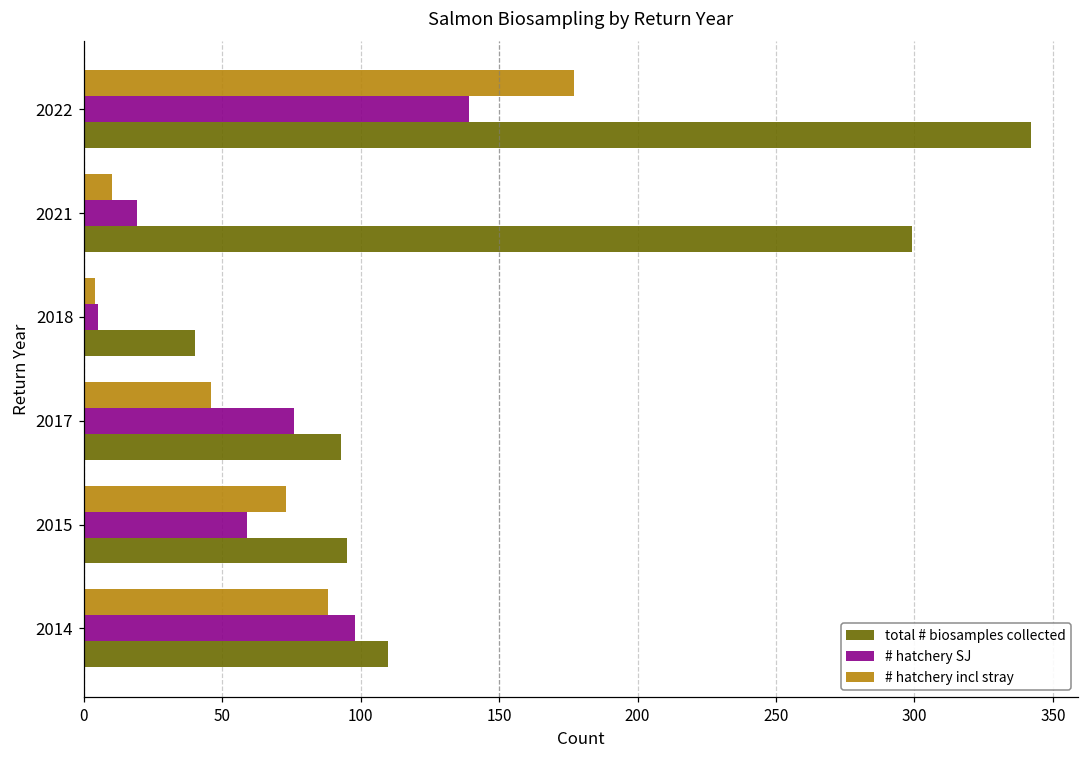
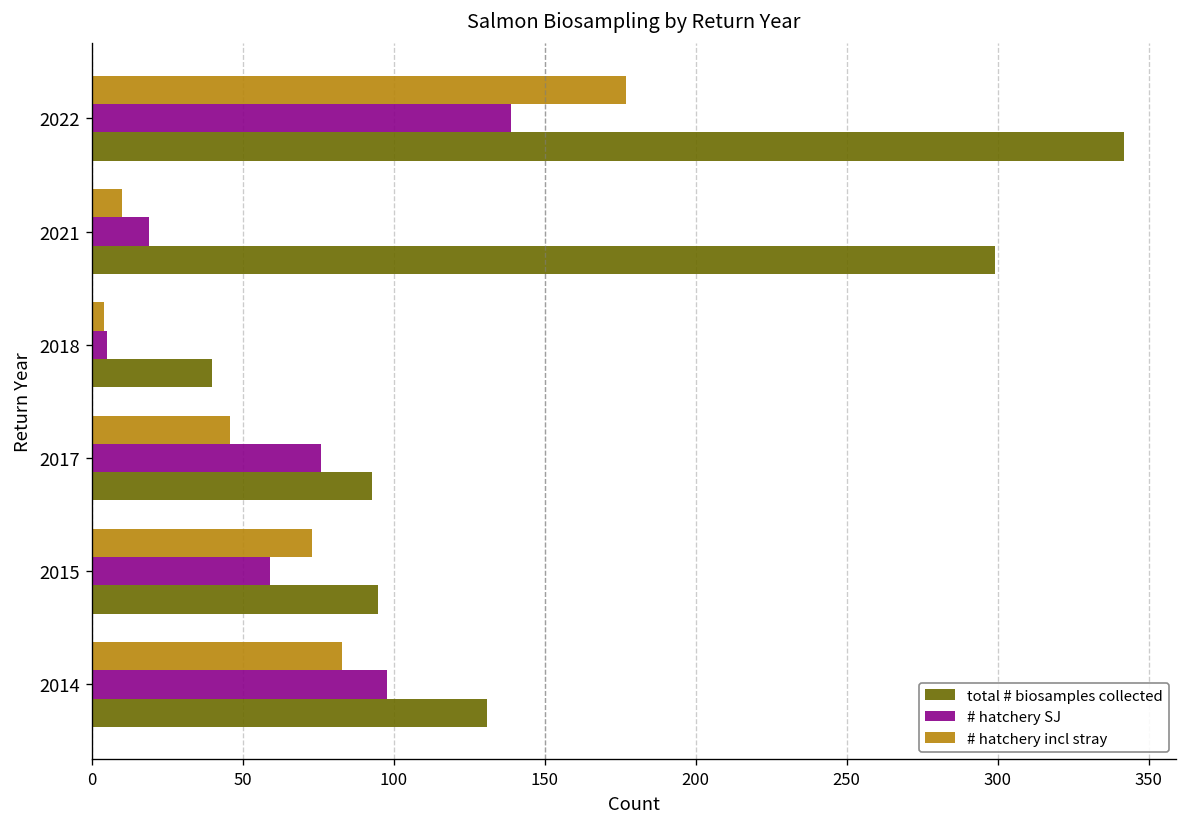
  {
    "total # biosamples collected": {
      "2022": 342,
      "2021": 299,
      "2018": 40,
      "2017": 93,
      "2015": 95,
-     "2014": 110
+     "2014": 131
    },
    "# hatchery SJ": {
      "2022": 139,
      "2021": 19,
      "2018": 5,
      "2017": 76,
      "2015": 59,
      "2014": 98
    },
    "# hatchery incl stray": {
      "2022": 177,
      "2021": 10,
      "2018": 4,
      "2017": 46,
      "2015": 73,
-     "2014": 88
+     "2014": 83
    }
  }
